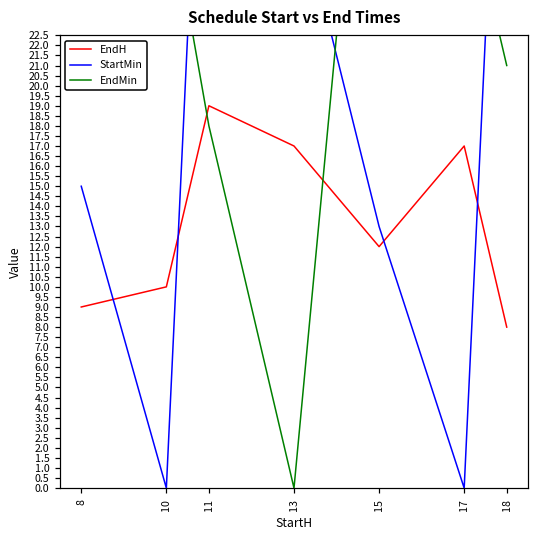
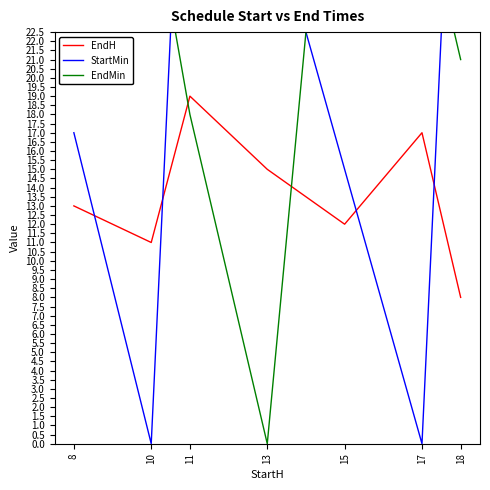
  {
    "EndH": {
-     "8": 9,
-     "10": 10,
+     "8": 13,
+     "10": 11,
      "11": 19,
-     "13": 17,
+     "13": 15,
      "15": 12,
      "17": 17,
      "18": 8
    },
    "StartMin": {
-     "8": 15,
+     "8": 17,
      "10": 0,
-     "15": 13,
+     "15": 15,
      "17": 0
    },
    "EndMin": {
      "11": 18,
      "13": 0,
      "18": 21
    }
  }
